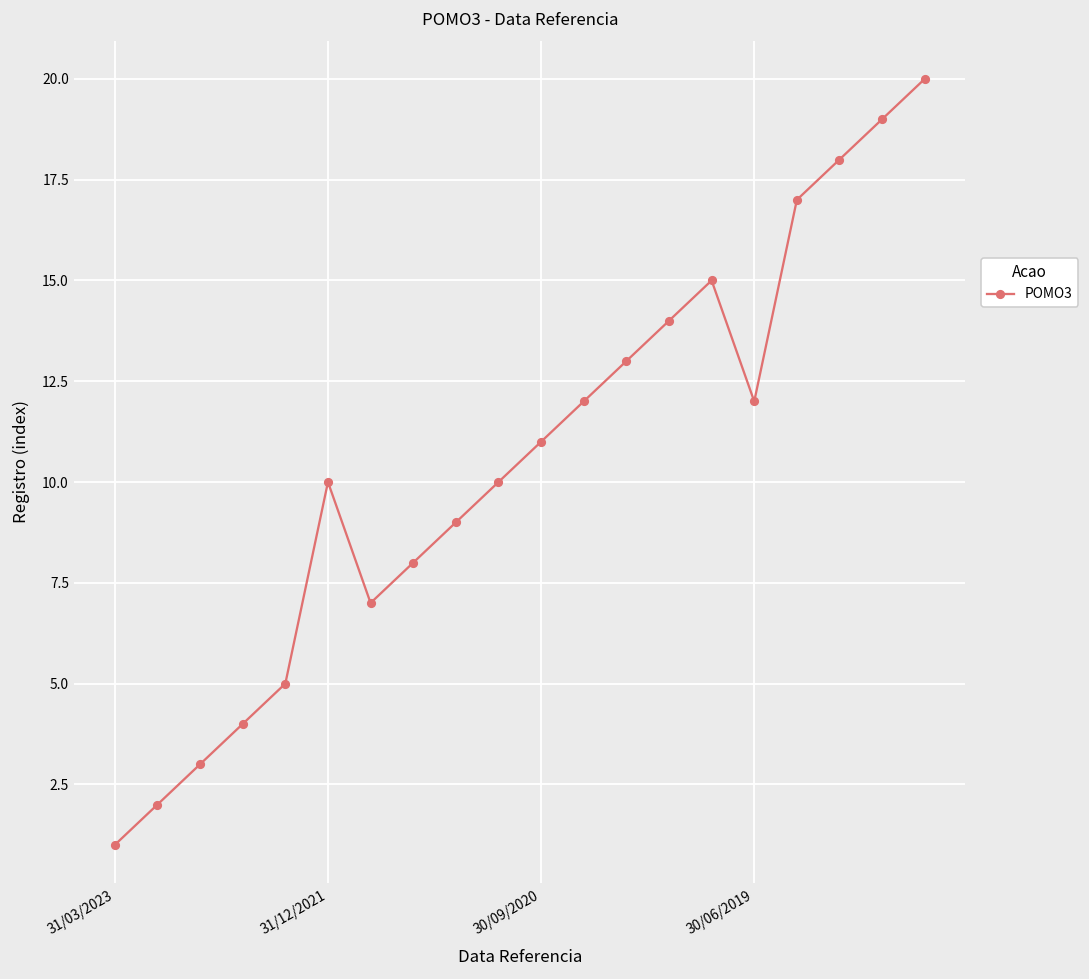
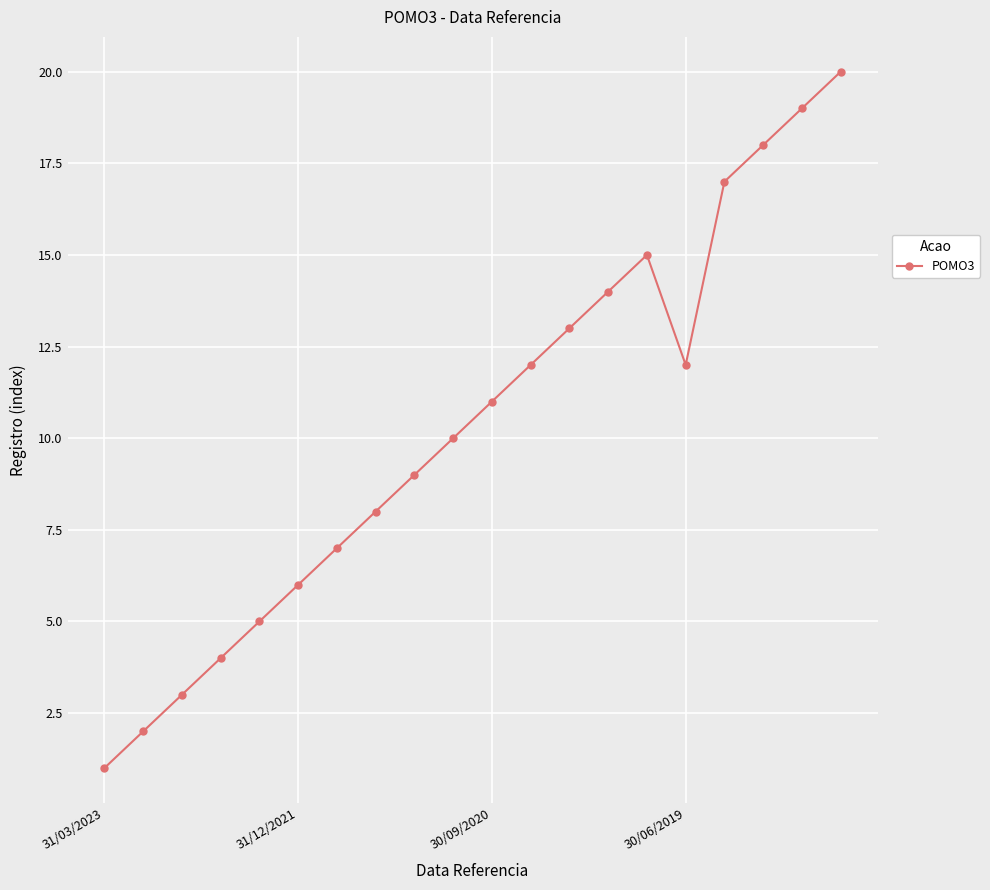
  {
    "31/03/2023": 1,
-   "31/12/2021": 10,
+   "31/12/2021": 6,
    "30/09/2020": 11,
    "30/06/2019": 12
  }
